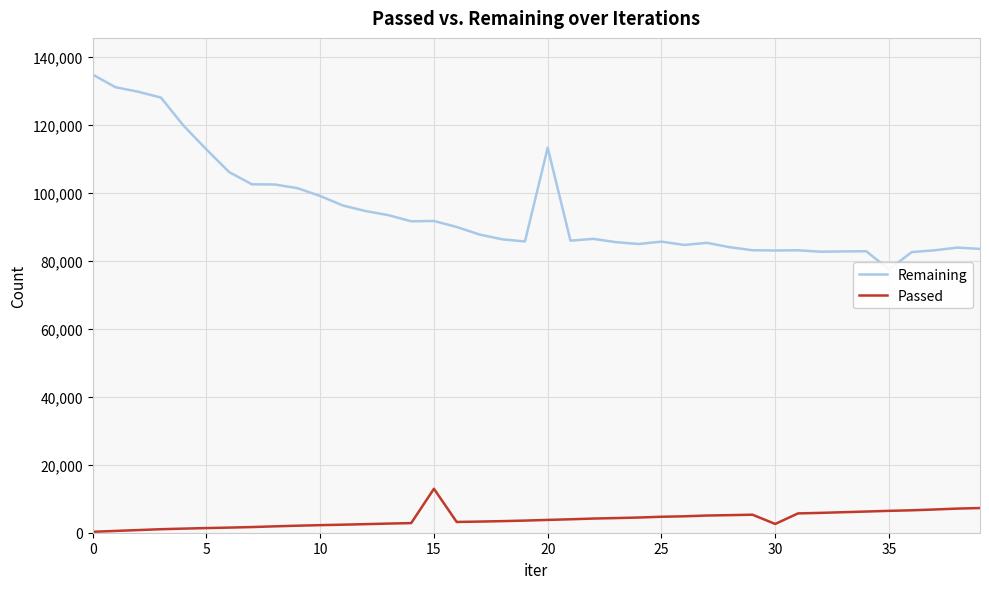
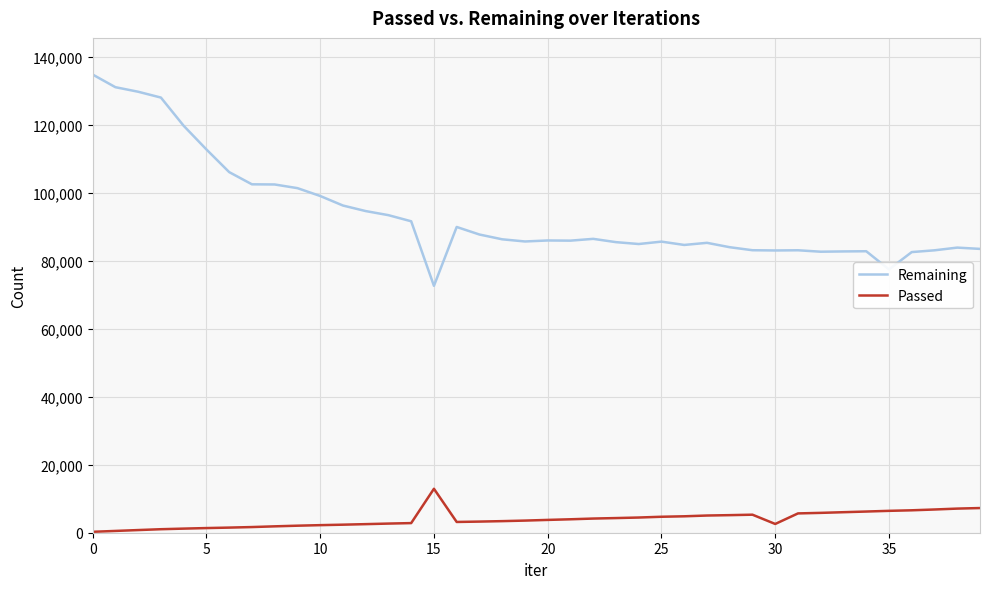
  {
    "Remaining": {
      "0": "135,000",
      "5": "113,000",
      "10": "99,000",
-     "15": "92,000",
-     "20": "113,000",
+     "15": "73,000",
+     "20": "86,000",
      "25": "86,000",
      "30": "83,000"
    },
    "Passed": {
      "0": "0",
      "5": "1,000",
      "10": "2,000",
      "15": "13,000",
      "20": "4,000",
      "25": "5,000",
      "30": "3,000",
      "35": "6,000"
    }
  }
